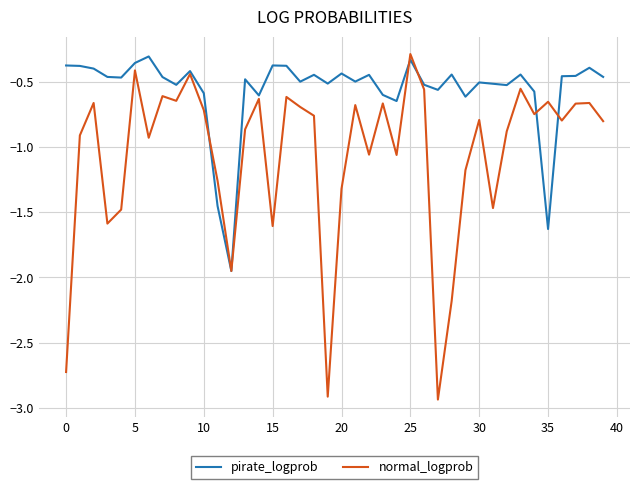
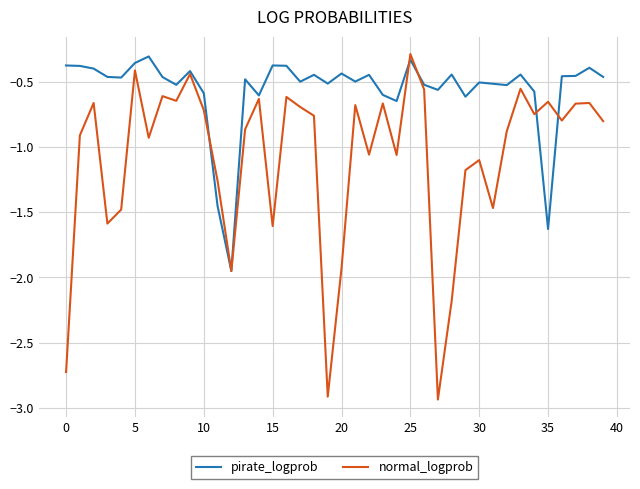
  {
    "pirate_logprob": {
      "0": -0.38,
      "5": -0.36,
      "10": -0.59,
      "15": -0.38,
      "20": -0.44,
      "25": -0.33,
      "30": -0.51,
      "35": -1.63
    },
    "normal_logprob": {
      "0": -2.72,
      "5": -0.41,
      "10": -0.72,
      "15": -1.61,
-     "20": -1.32,
+     "20": -1.93,
      "25": -0.29,
-     "30": -0.79,
+     "30": -1.10,
      "35": -0.65
    }
  }
